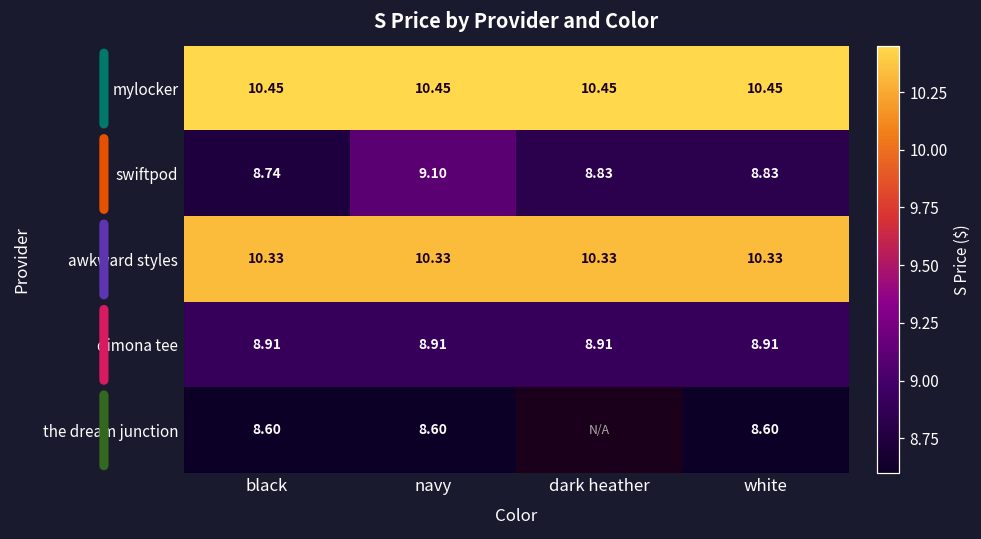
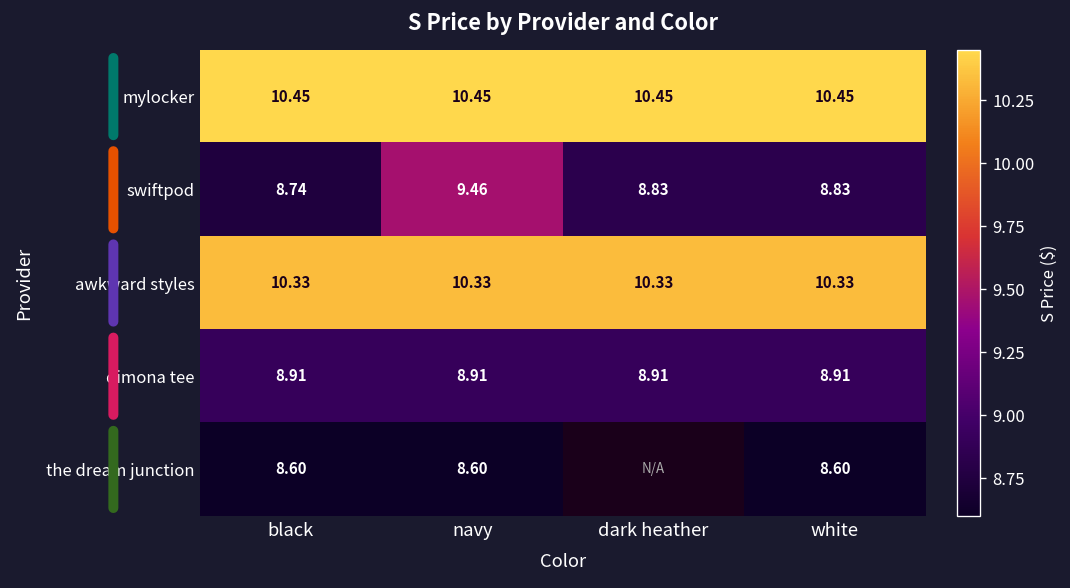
  {
    "mylocker": {
      "black": 10.45,
      "navy": 10.45,
      "dark heather": 10.45,
      "white": 10.45
    },
    "swiftpod": {
      "black": 8.74,
-     "navy": 9.10,
+     "navy": 9.46,
      "dark heather": 8.83,
      "white": 8.83
    },
    "awkward styles": {
      "black": 10.33,
      "navy": 10.33,
      "dark heather": 10.33,
      "white": 10.33
    },
    "dimona tee": {
      "black": 8.91,
      "navy": 8.91,
      "dark heather": 8.91,
      "white": 8.91
    },
    "the dream junction": {
      "black": 8.60,
      "navy": 8.60,
      "white": 8.60
    }
  }
